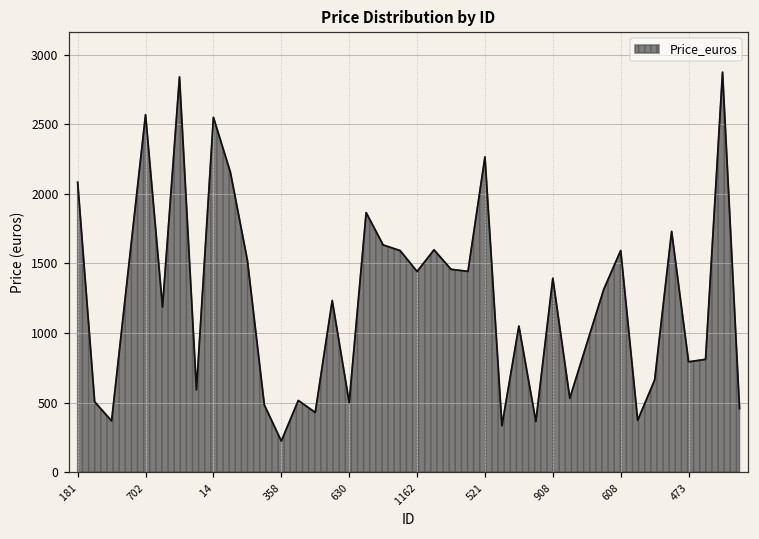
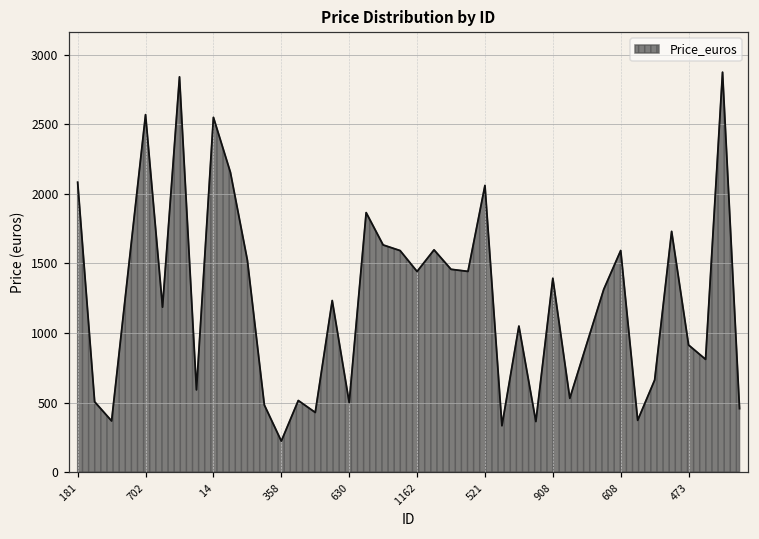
  {
    "181": 2080,
    "702": 2570,
    "358": 220,
    "630": 500,
    "1162": 1440,
-   "521": 2260,
+   "521": 2060,
    "908": 1390,
    "608": 1590,
-   "473": 790
+   "473": 910
  }
